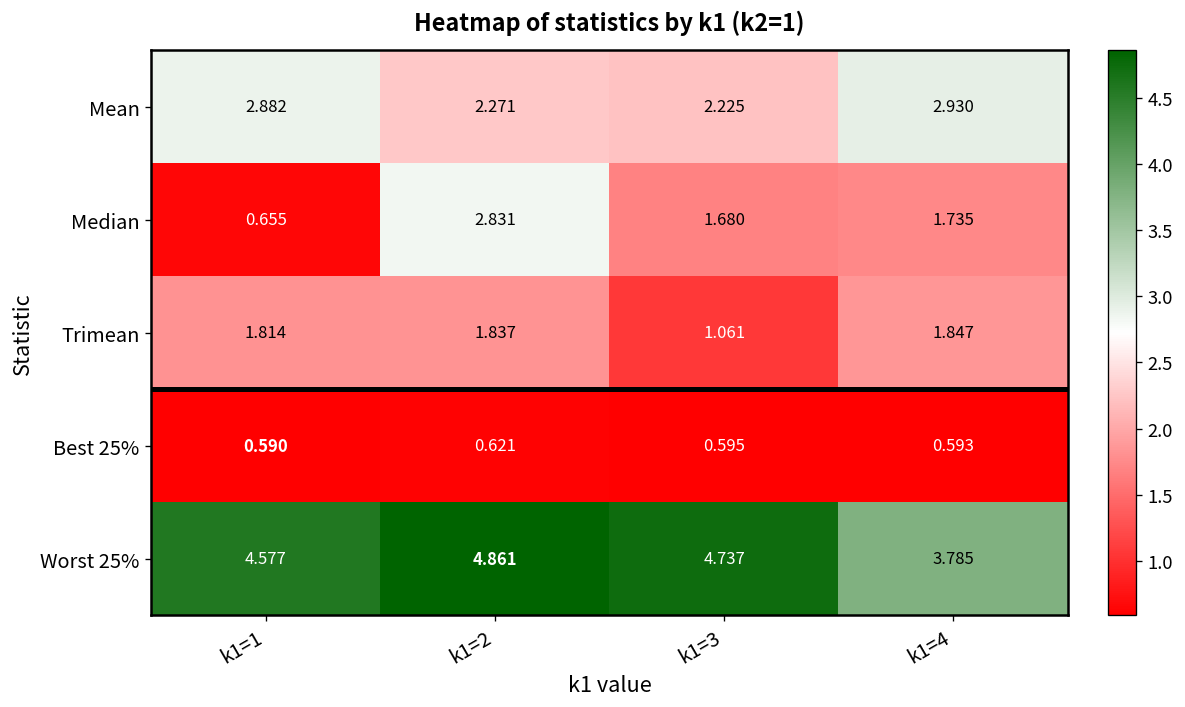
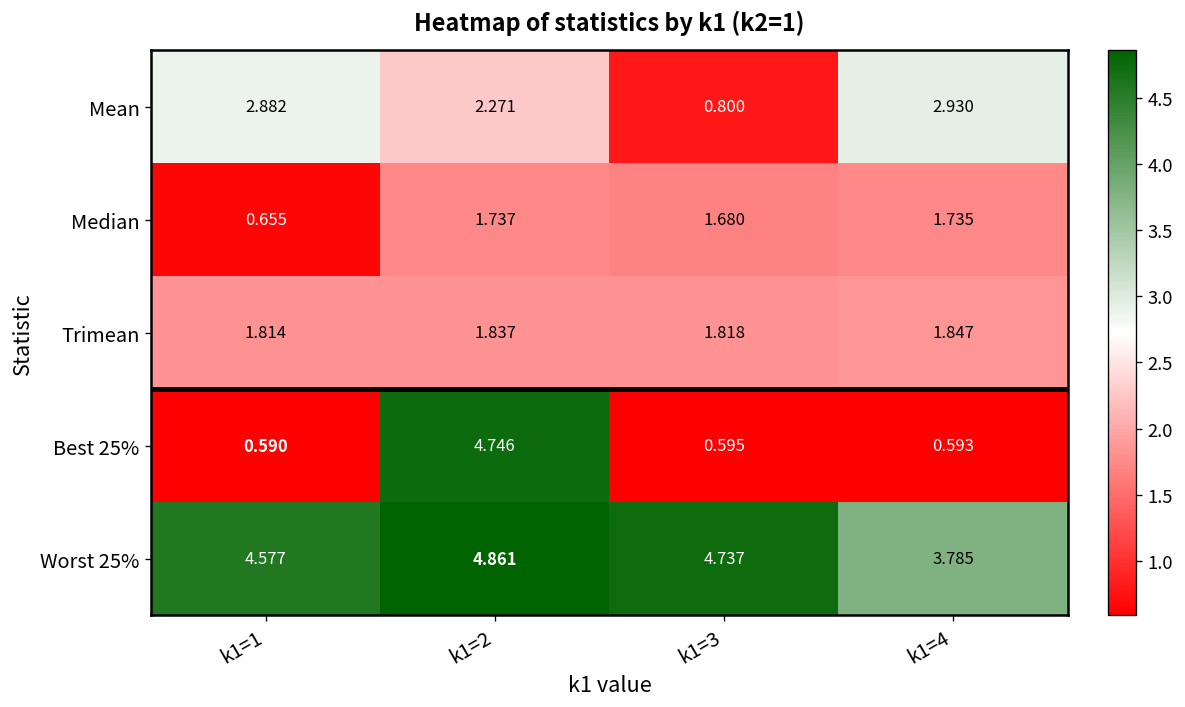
  {
    "Mean": {
      "k1=1": 2.882,
      "k1=2": 2.271,
-     "k1=3": 2.225,
+     "k1=3": 0.800,
      "k1=4": 2.930
    },
    "Median": {
      "k1=1": 0.655,
-     "k1=2": 2.831,
+     "k1=2": 1.737,
      "k1=3": 1.680,
      "k1=4": 1.735
    },
    "Trimean": {
      "k1=1": 1.814,
      "k1=2": 1.837,
-     "k1=3": 1.061,
+     "k1=3": 1.818,
      "k1=4": 1.847
    },
    "Best 25%": {
      "k1=1": 0.590,
-     "k1=2": 0.621,
+     "k1=2": 4.746,
      "k1=3": 0.595,
      "k1=4": 0.593
    },
    "Worst 25%": {
      "k1=1": 4.577,
      "k1=2": 4.861,
      "k1=3": 4.737,
      "k1=4": 3.785
    }
  }
